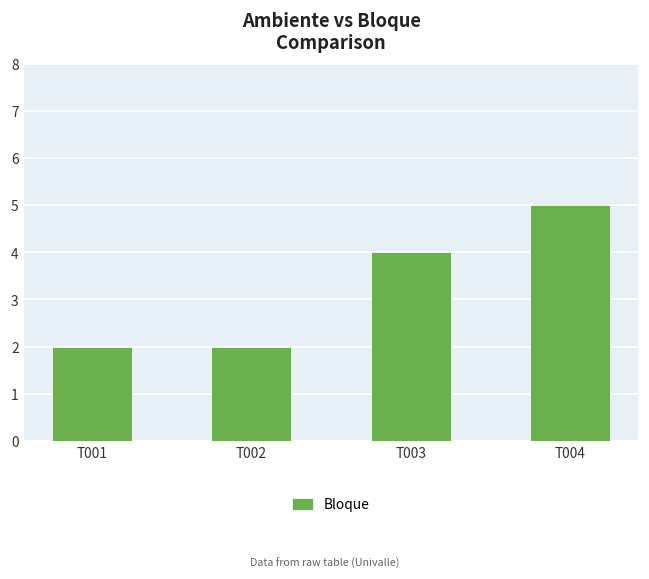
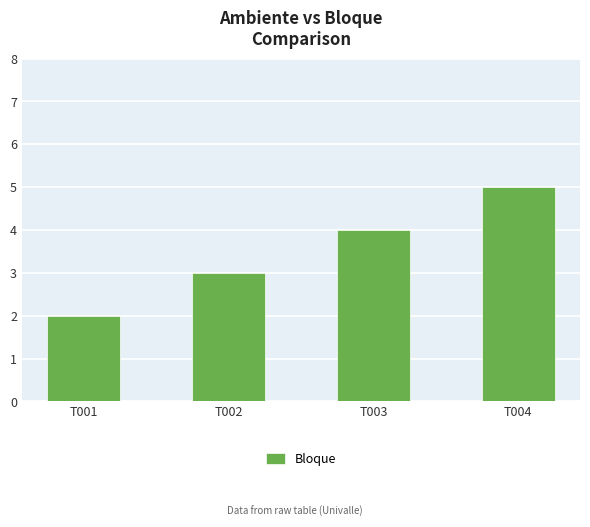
  {
    "T001": 2,
-   "T002": 2,
+   "T002": 3,
    "T003": 4,
    "T004": 5
  }
